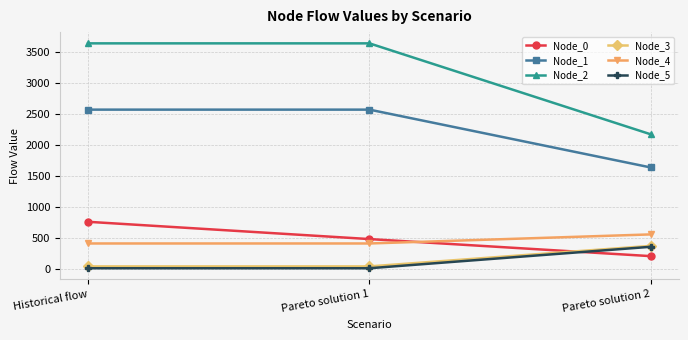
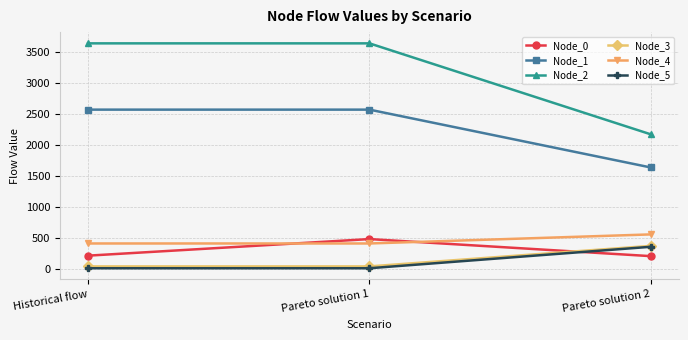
  {
    "Node_0": {
-     "Historical flow": 800,
+     "Historical flow": 200,
      "Pareto solution 1": 500,
      "Pareto solution 2": 200
    }
  }
